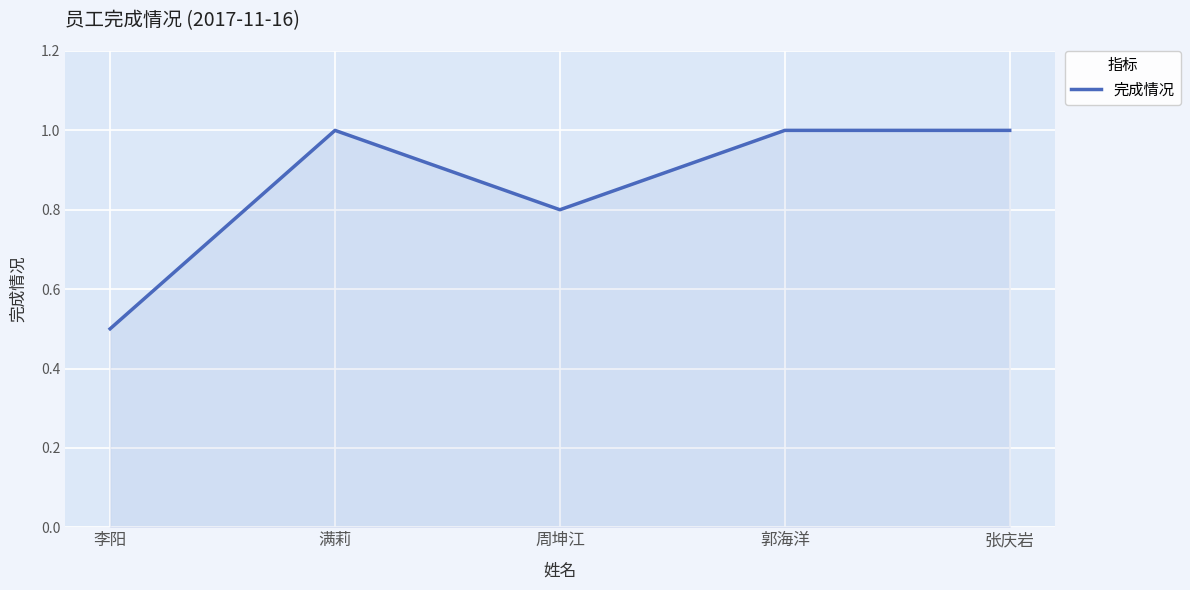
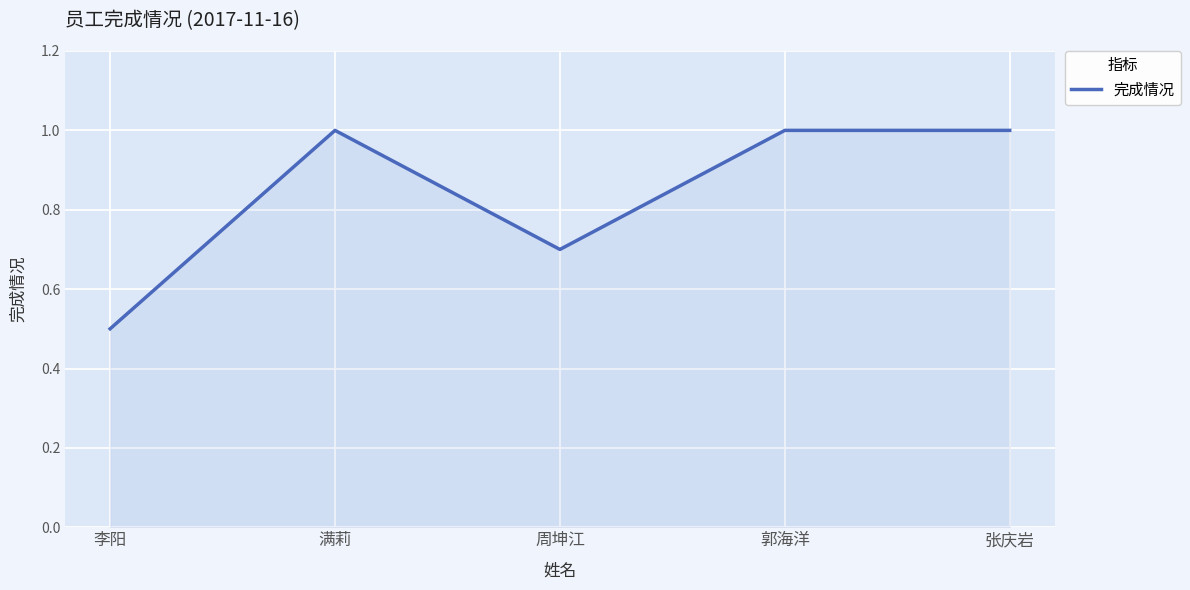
  {
    "李阳": 0.5,
    "满莉": 1.0,
-   "周坤江": 0.8,
+   "周坤江": 0.7,
    "郭海洋": 1.0,
    "张庆岩": 1.0
  }
